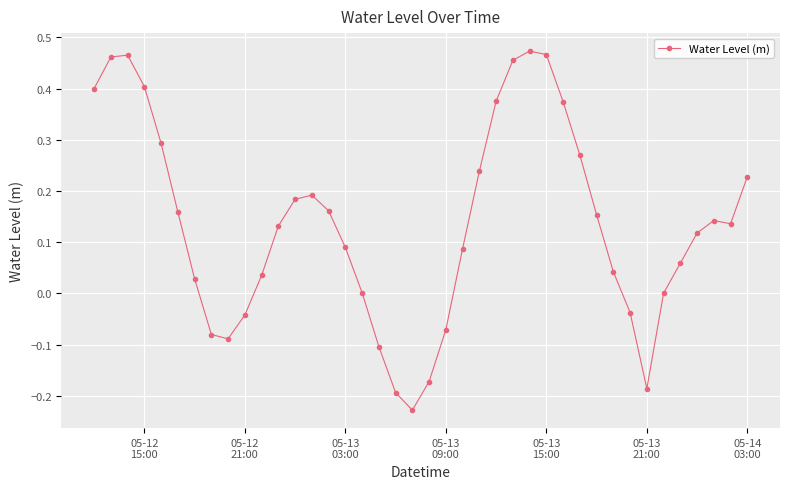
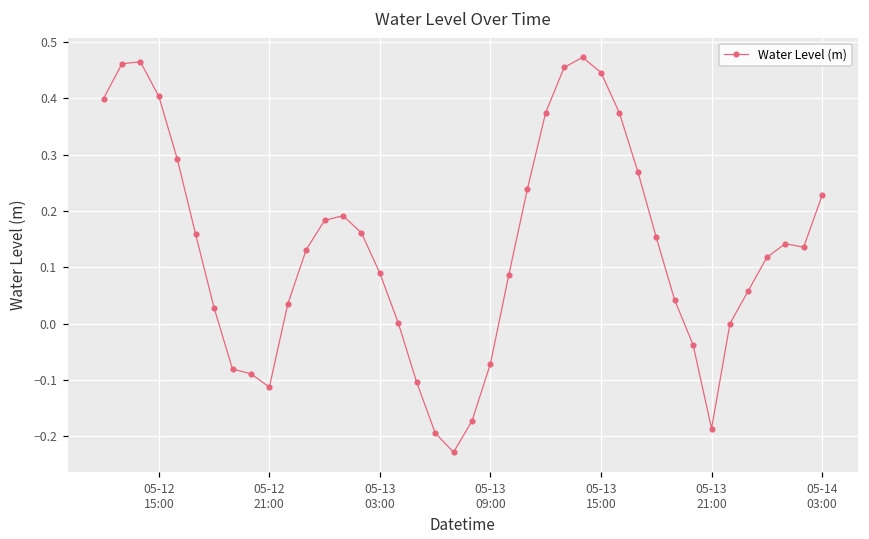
  {
    "05-12 15:00": 0.40,
-   "05-12 21:00": -0.04,
+   "05-12 21:00": -0.11,
    "05-13 03:00": 0.09,
    "05-13 09:00": -0.07,
-   "05-13 15:00": 0.47,
+   "05-13 15:00": 0.45,
    "05-13 21:00": -0.19,
    "05-14 03:00": 0.23
  }
